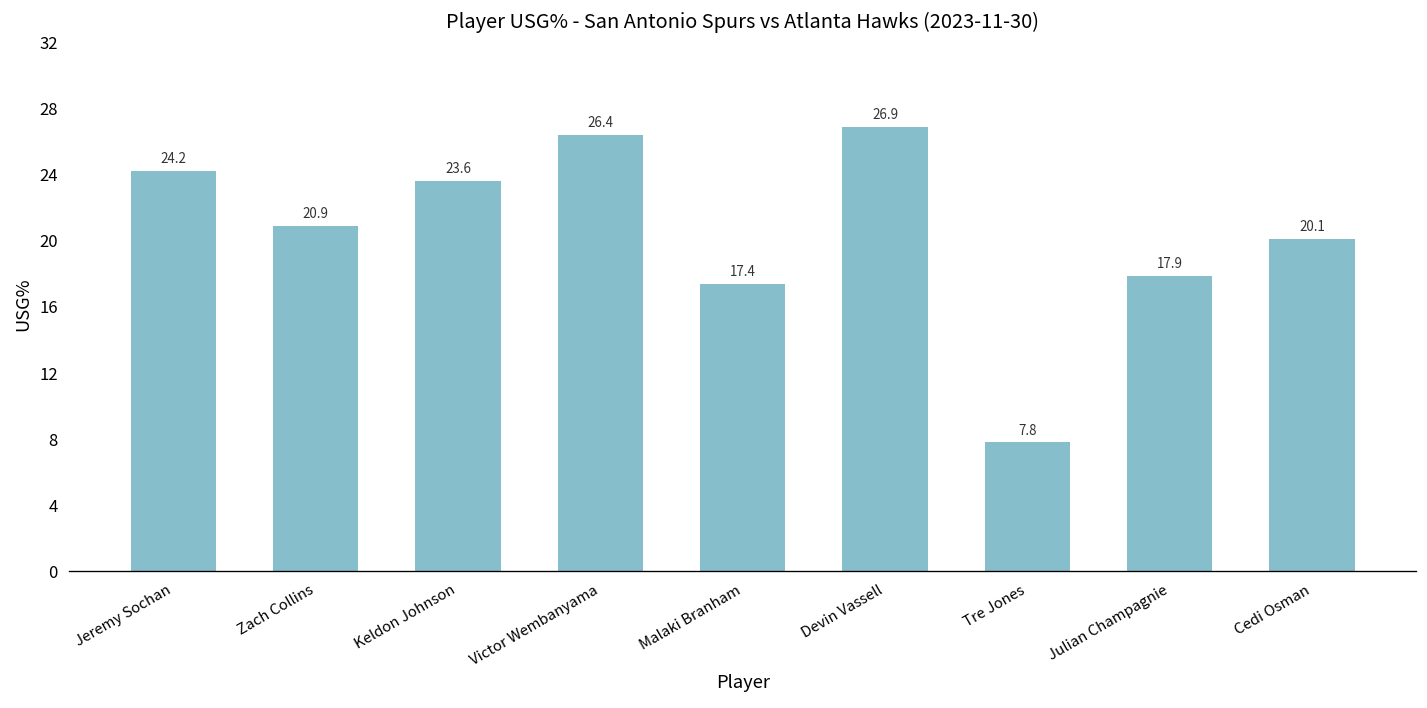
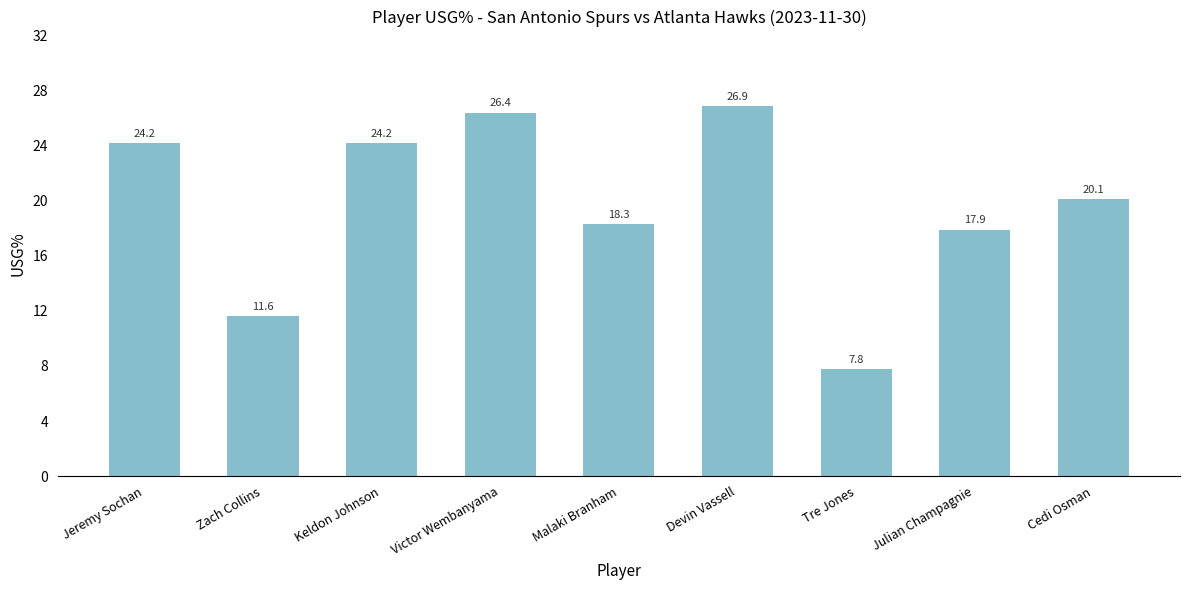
  {
    "Jeremy Sochan": 24.2,
-   "Zach Collins": 20.9,
-   "Keldon Johnson": 23.6,
+   "Zach Collins": 11.6,
+   "Keldon Johnson": 24.2,
    "Victor Wembanyama": 26.4,
-   "Malaki Branham": 17.4,
+   "Malaki Branham": 18.3,
    "Devin Vassell": 26.9,
    "Tre Jones": 7.8,
    "Julian Champagnie": 17.9,
    "Cedi Osman": 20.1
  }
